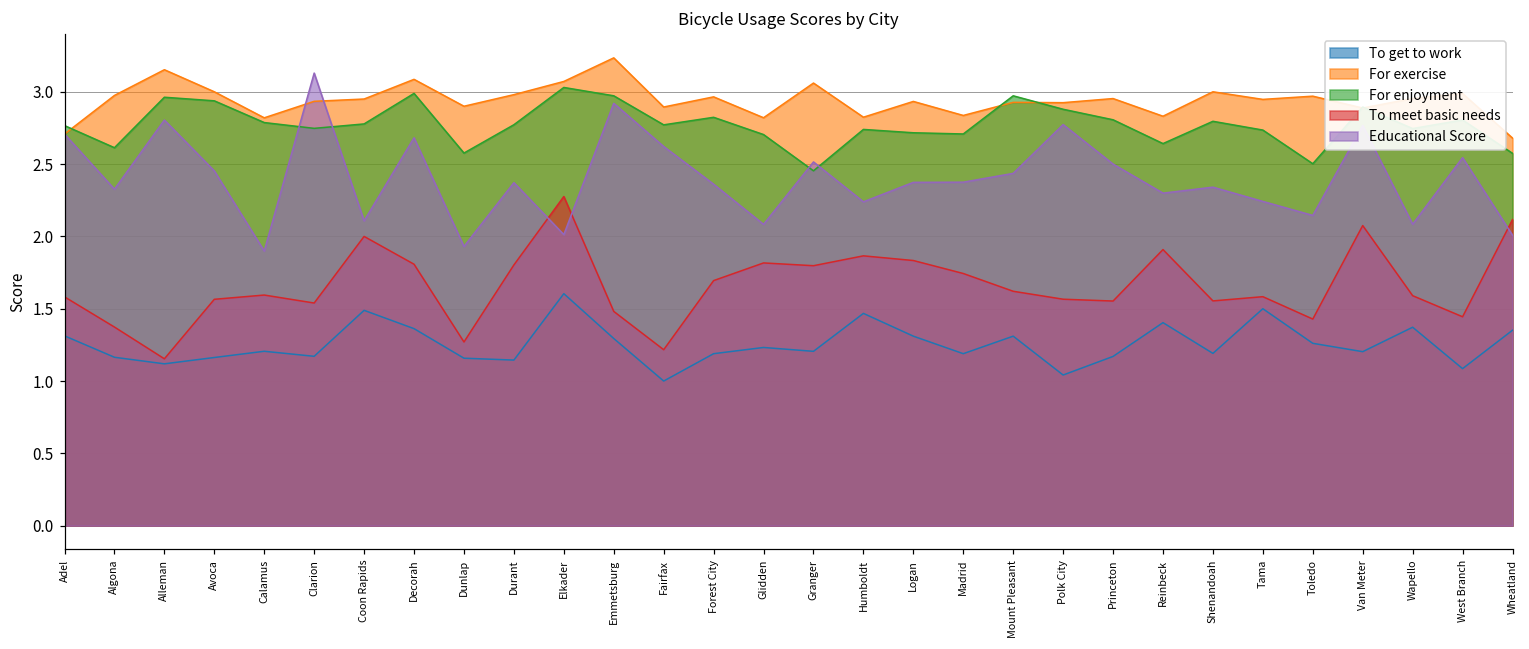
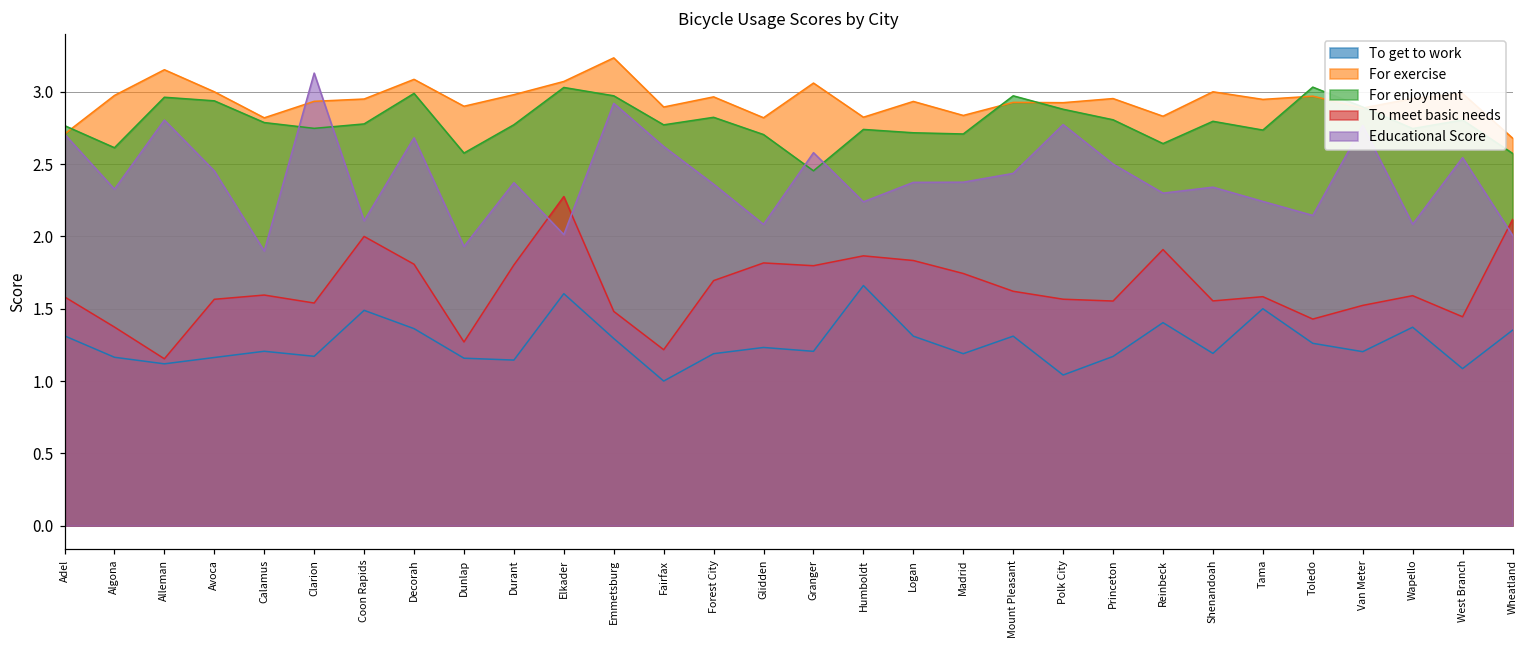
  {
    "To get to work": {
      "Adel": 1.31,
      "Algona": 1.16,
      "Alleman": 1.12,
      "Avoca": 1.16,
      "Calamus": 1.21,
      "Clarion": 1.17,
      "Coon Rapids": 1.49,
      "Decorah": 1.36,
      "Dunlap": 1.16,
      "Durant": 1.14,
      "Elkader": 1.60,
      "Emmetsburg": 1.29,
      "Fairfax": 1.00,
      "Forest City": 1.19,
      "Glidden": 1.23,
      "Granger": 1.21,
-     "Humboldt": 1.47,
+     "Humboldt": 1.66,
      "Logan": 1.31,
      "Madrid": 1.19,
      "Mount Pleasant": 1.31,
      "Polk City": 1.04,
      "Princeton": 1.17,
      "Reinbeck": 1.40,
      "Shenandoah": 1.19,
      "Tama": 1.50,
      "Toledo": 1.26,
      "Van Meter": 1.20,
      "Wapello": 1.37,
      "West Branch": 1.09,
      "Wheatland": 1.35
    },
    "For exercise": {
      "Algona": 2.97,
      "Alleman": 3.15,
      "Avoca": 3.00,
      "Calamus": 2.82,
      "Clarion": 2.93,
      "Coon Rapids": 2.95,
      "Decorah": 3.09,
      "Dunlap": 2.90,
      "Durant": 2.98,
      "Elkader": 3.07,
      "Emmetsburg": 3.23,
      "Fairfax": 2.89,
      "Forest City": 2.96,
      "Glidden": 2.82,
      "Granger": 3.06,
      "Humboldt": 2.82,
      "Logan": 2.93,
      "Madrid": 2.84,
      "Mount Pleasant": 2.93,
      "Polk City": 2.92,
      "Princeton": 2.95,
      "Reinbeck": 2.83,
      "Shenandoah": 3.00,
      "Tama": 2.95,
      "Toledo": 2.97,
      "Wheatland": 2.68
    },
    "For enjoyment": {
      "Adel": 2.77,
      "Algona": 2.61,
      "Alleman": 2.96,
      "Avoca": 2.94,
      "Calamus": 2.79,
      "Clarion": 2.75,
      "Coon Rapids": 2.78,
      "Decorah": 2.99,
      "Dunlap": 2.58,
      "Durant": 2.77,
      "Elkader": 3.03,
      "Emmetsburg": 2.97,
      "Fairfax": 2.77,
      "Forest City": 2.82,
      "Glidden": 2.70,
      "Granger": 2.45,
      "Humboldt": 2.74,
      "Logan": 2.72,
      "Madrid": 2.71,
      "Mount Pleasant": 2.97,
      "Polk City": 2.88,
      "Princeton": 2.81,
      "Reinbeck": 2.64,
      "Shenandoah": 2.80,
      "Tama": 2.74,
-     "Toledo": 2.50,
+     "Toledo": 3.03,
      "Wheatland": 2.57
    },
    "To meet basic needs": {
      "Adel": 1.58,
      "Algona": 1.37,
      "Alleman": 1.15,
      "Avoca": 1.57,
      "Calamus": 1.59,
      "Clarion": 1.54,
      "Coon Rapids": 2.00,
      "Decorah": 1.81,
      "Dunlap": 1.27,
      "Durant": 1.80,
      "Elkader": 2.28,
      "Emmetsburg": 1.48,
      "Fairfax": 1.22,
      "Forest City": 1.69,
      "Glidden": 1.82,
      "Granger": 1.80,
      "Humboldt": 1.87,
      "Logan": 1.83,
      "Madrid": 1.74,
      "Mount Pleasant": 1.62,
      "Polk City": 1.57,
      "Princeton": 1.55,
      "Reinbeck": 1.91,
      "Shenandoah": 1.55,
      "Tama": 1.58,
      "Toledo": 1.43,
-     "Van Meter": 2.07,
+     "Van Meter": 1.52,
      "Wapello": 1.59,
      "West Branch": 1.44,
      "Wheatland": 2.12
    },
    "Educational Score": {
      "Algona": 2.33,
      "Alleman": 2.80,
      "Avoca": 2.45,
      "Calamus": 1.90,
      "Clarion": 3.13,
      "Coon Rapids": 2.11,
      "Decorah": 2.68,
      "Dunlap": 1.93,
      "Durant": 2.37,
      "Elkader": 2.01,
      "Emmetsburg": 2.92,
      "Fairfax": 2.62,
      "Forest City": 2.36,
      "Glidden": 2.08,
-     "Granger": 2.52,
+     "Granger": 2.58,
      "Humboldt": 2.24,
      "Logan": 2.37,
      "Madrid": 2.38,
      "Mount Pleasant": 2.44,
      "Polk City": 2.77,
      "Princeton": 2.50,
      "Reinbeck": 2.30,
      "Shenandoah": 2.34,
      "Tama": 2.24,
      "Toledo": 2.15,
      "Wapello": 2.08,
      "West Branch": 2.54,
      "Wheatland": 2.01
    }
  }
